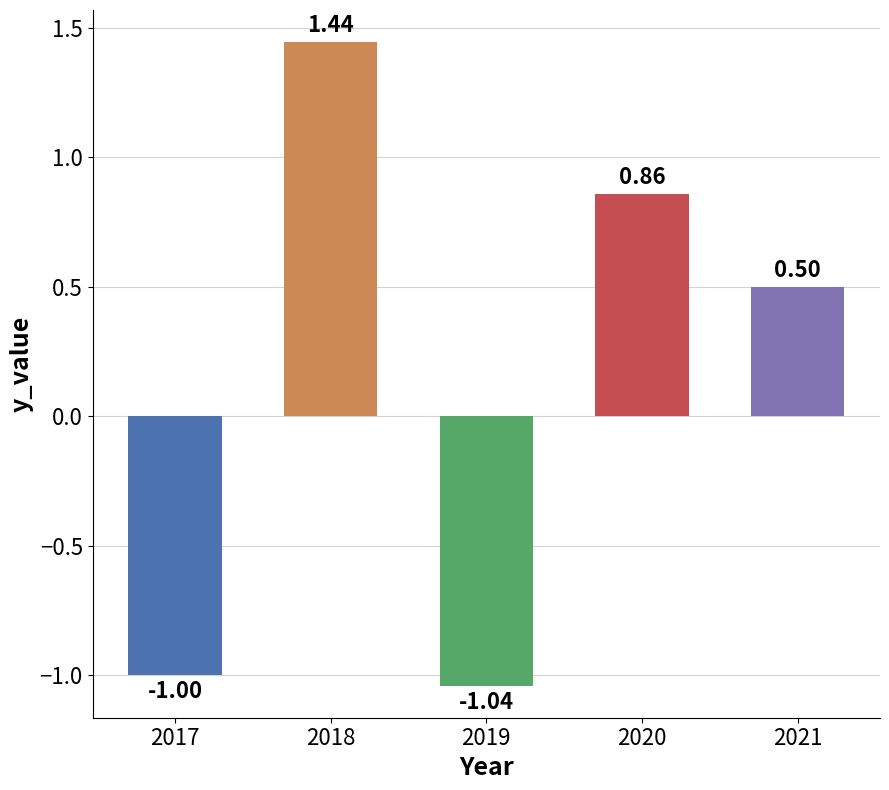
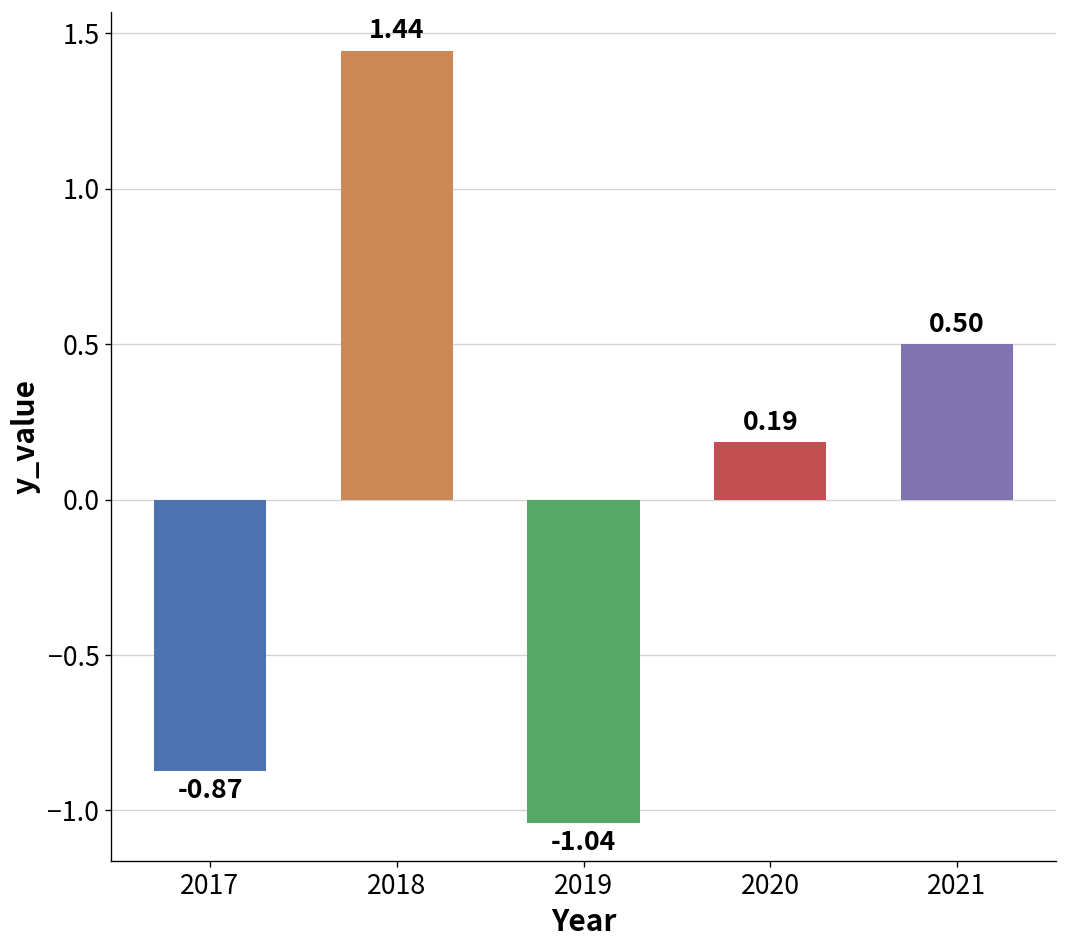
  {
-   "2017": -1.00,
+   "2017": -0.87,
    "2018": 1.44,
    "2019": -1.04,
-   "2020": 0.86,
+   "2020": 0.19,
    "2021": 0.50
  }
